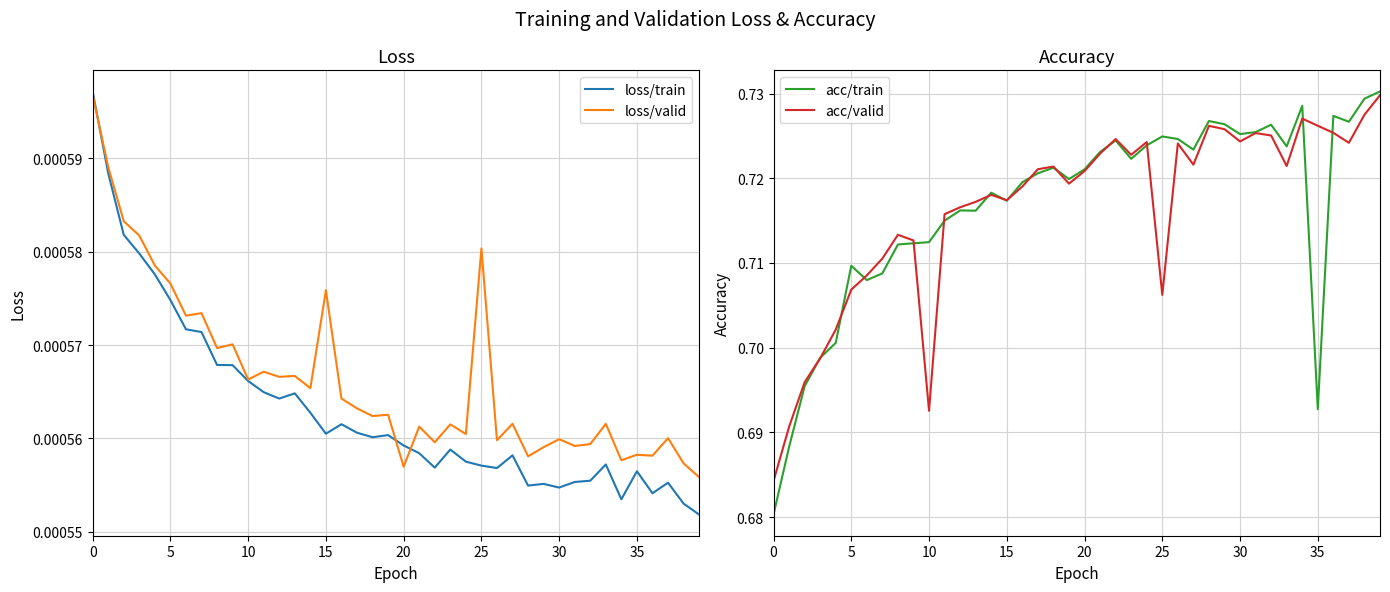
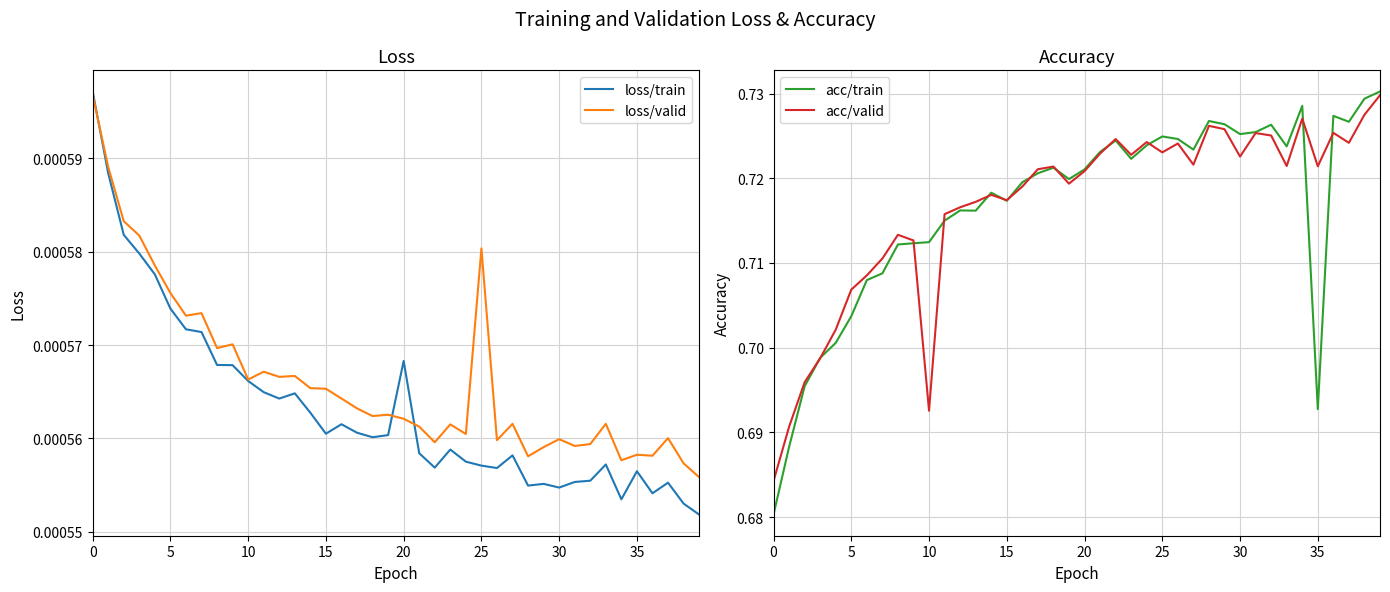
  {
    "Loss": {
      "loss/train": {
        "0": 0.000597,
-       "5": 0.000575,
+       "5": 0.000574,
        "15": 0.000561,
-       "20": 0.000559,
+       "20": 0.000568,
        "25": 0.000557,
        "30": 0.000555,
        "35": 0.000556
      },
      "loss/valid": {
        "0": 0.000597,
-       "5": 0.000577,
-       "15": 0.000576,
-       "20": 0.000557,
+       "5": 0.000576,
+       "15": 0.000565,
+       "20": 0.000562,
        "25": 0.000580,
        "30": 0.000560,
        "35": 0.000558
      }
    },
    "Accuracy": {
      "acc/train": {
        "0": 0.680,
-       "5": 0.710,
+       "5": 0.704,
        "10": 0.712,
        "25": 0.725,
        "30": 0.725,
        "35": 0.693
      },
      "acc/valid": {
        "0": 0.684,
        "5": 0.707,
        "10": 0.693,
-       "25": 0.706,
-       "30": 0.724,
-       "35": 0.726
+       "25": 0.723,
+       "30": 0.723,
+       "35": 0.721
      }
    }
  }
